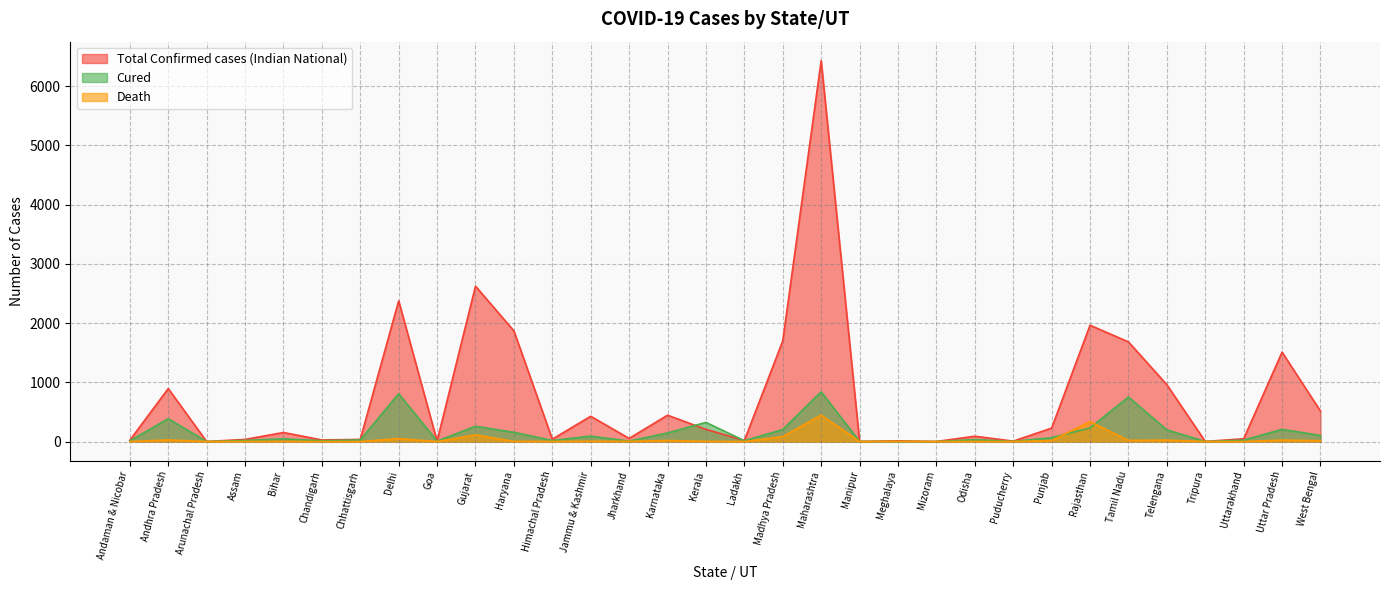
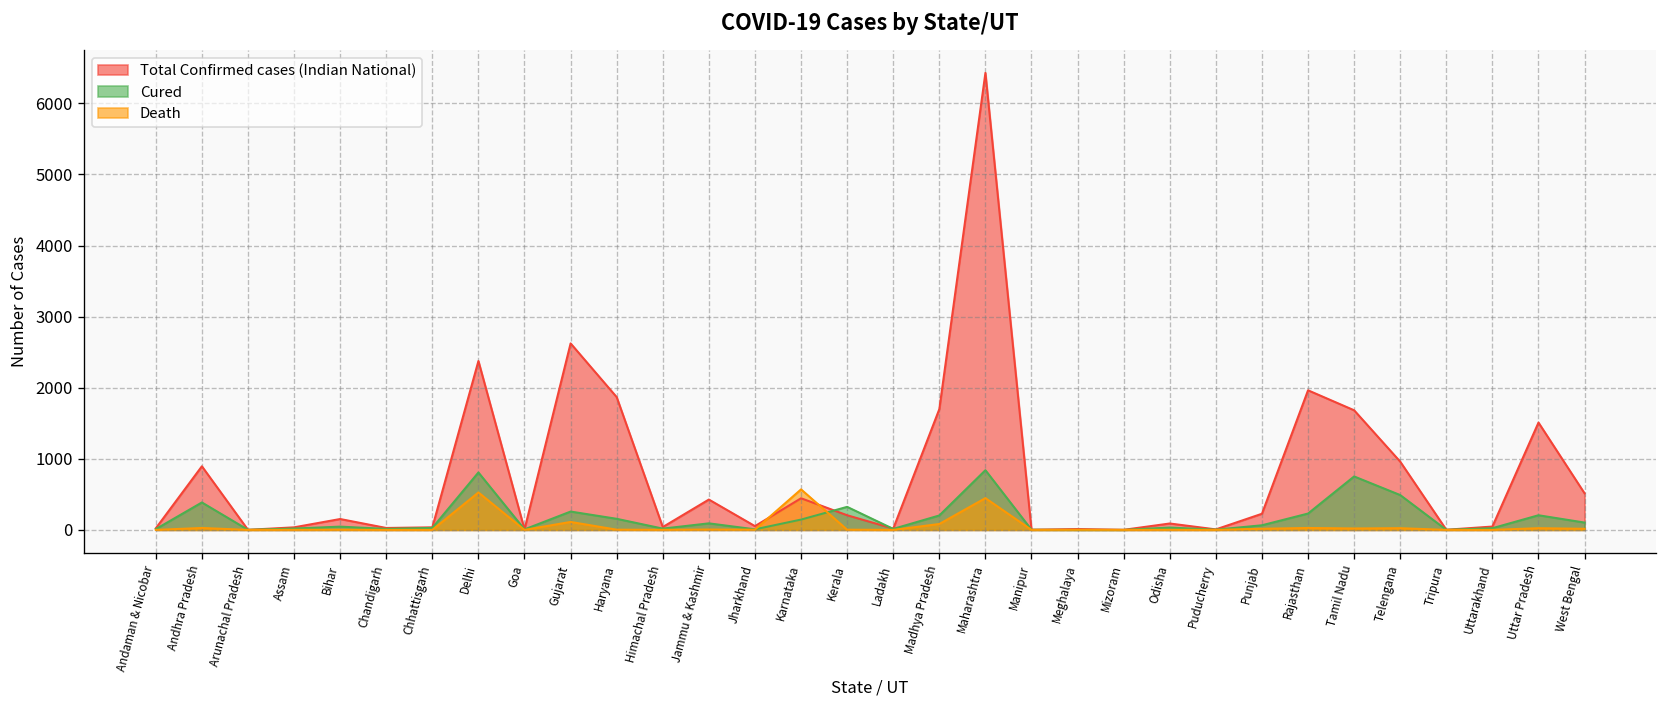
  {
    "Total Confirmed cases (Indian National)": {
      "Andhra Pradesh": 900,
      "Bihar": 200,
      "Delhi": 2400,
      "Gujarat": 2600,
      "Haryana": 1900,
      "Jammu & Kashmir": 400,
      "Jharkhand": 100,
      "Karnataka": 400,
      "Kerala": 200,
      "Madhya Pradesh": 1700,
      "Maharashtra": 6400,
      "Odisha": 100,
      "Punjab": 200,
      "Rajasthan": 2000,
      "Tamil Nadu": 1700,
      "Telengana": 1000,
      "Uttar Pradesh": 1500,
      "West Bengal": 500
    },
    "Cured": {
      "Andhra Pradesh": 400,
      "Bihar": 0,
      "Delhi": 800,
      "Gujarat": 300,
      "Haryana": 200,
      "Jammu & Kashmir": 100,
      "Karnataka": 100,
      "Kerala": 300,
      "Madhya Pradesh": 200,
      "Maharashtra": 800,
      "Punjab": 100,
      "Rajasthan": 200,
      "Tamil Nadu": 800,
-     "Telengana": 200,
+     "Telengana": 500,
      "Uttar Pradesh": 200,
      "West Bengal": 100
    },
    "Death": {
      "Andhra Pradesh": 0,
      "Bihar": 0,
-     "Delhi": 100,
+     "Delhi": 500,
      "Gujarat": 100,
      "Haryana": 0,
      "Jammu & Kashmir": 0,
-     "Karnataka": 0,
+     "Karnataka": 600,
      "Kerala": 0,
      "Madhya Pradesh": 100,
      "Maharashtra": 400,
      "Punjab": 0,
-     "Rajasthan": 300,
+     "Rajasthan": 0,
      "Tamil Nadu": 0,
      "Telengana": 0,
      "Uttar Pradesh": 0,
      "West Bengal": 0
    }
  }
